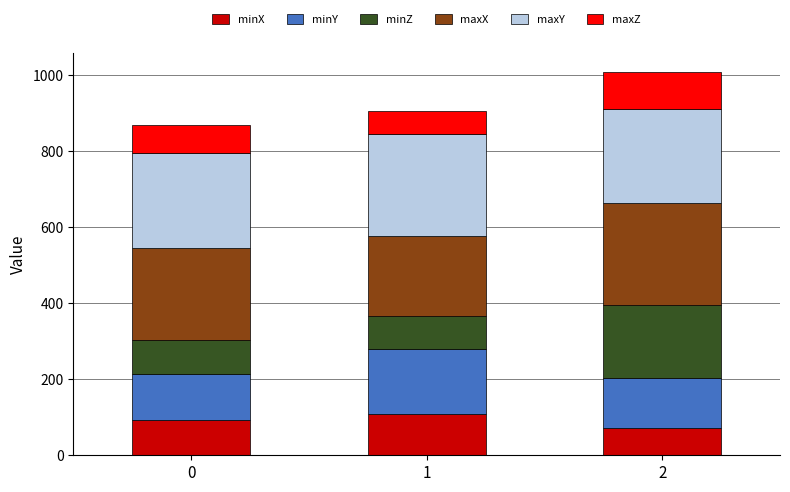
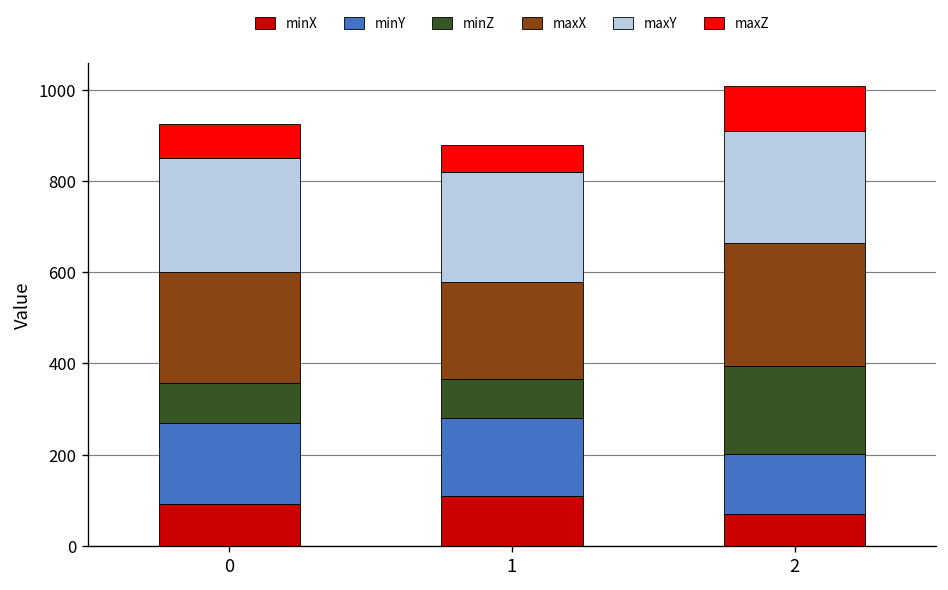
  {
    "minY": {
-     "0": 120,
+     "0": 180,
      "1": 170,
      "2": 130
    },
    "minZ": {
      "0": 90,
      "1": 90,
      "2": 190
    },
    "maxX": {
      "0": 240,
      "1": 210,
      "2": 270
    },
    "maxY": {
      "0": 250,
-     "1": 270,
+     "1": 240,
      "2": 250
    }
  }
